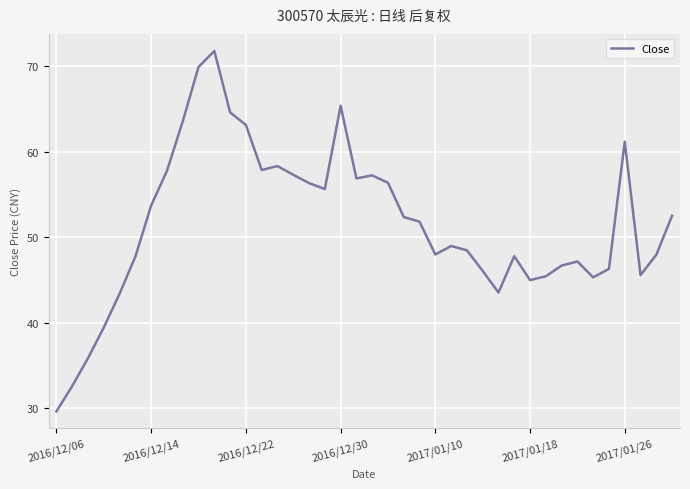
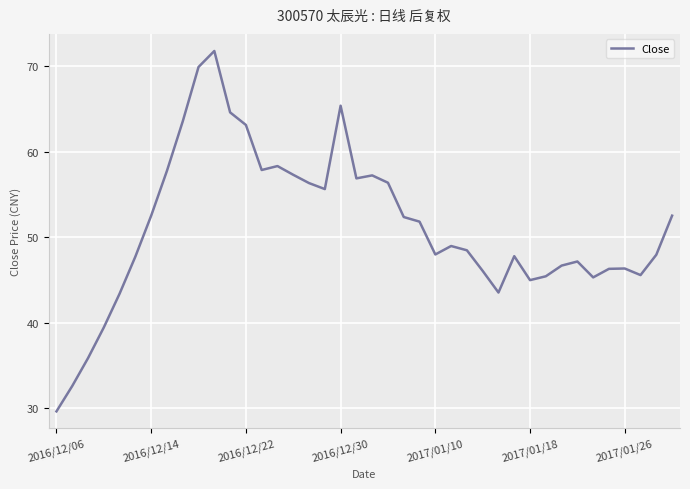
  {
    "2016/12/06": 30,
-   "2016/12/14": 54,
+   "2016/12/14": 53,
    "2016/12/22": 63,
    "2016/12/30": 65,
    "2017/01/10": 48,
    "2017/01/18": 45,
-   "2017/01/26": 61
+   "2017/01/26": 46
  }
